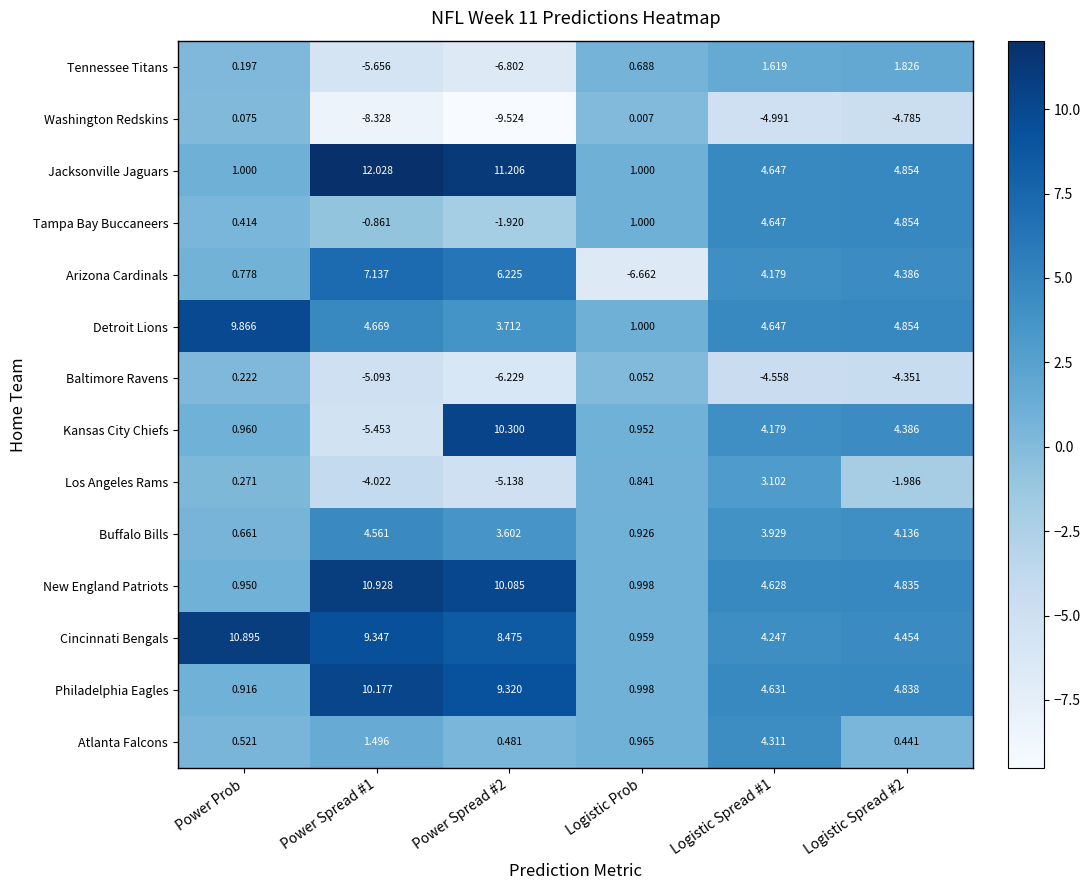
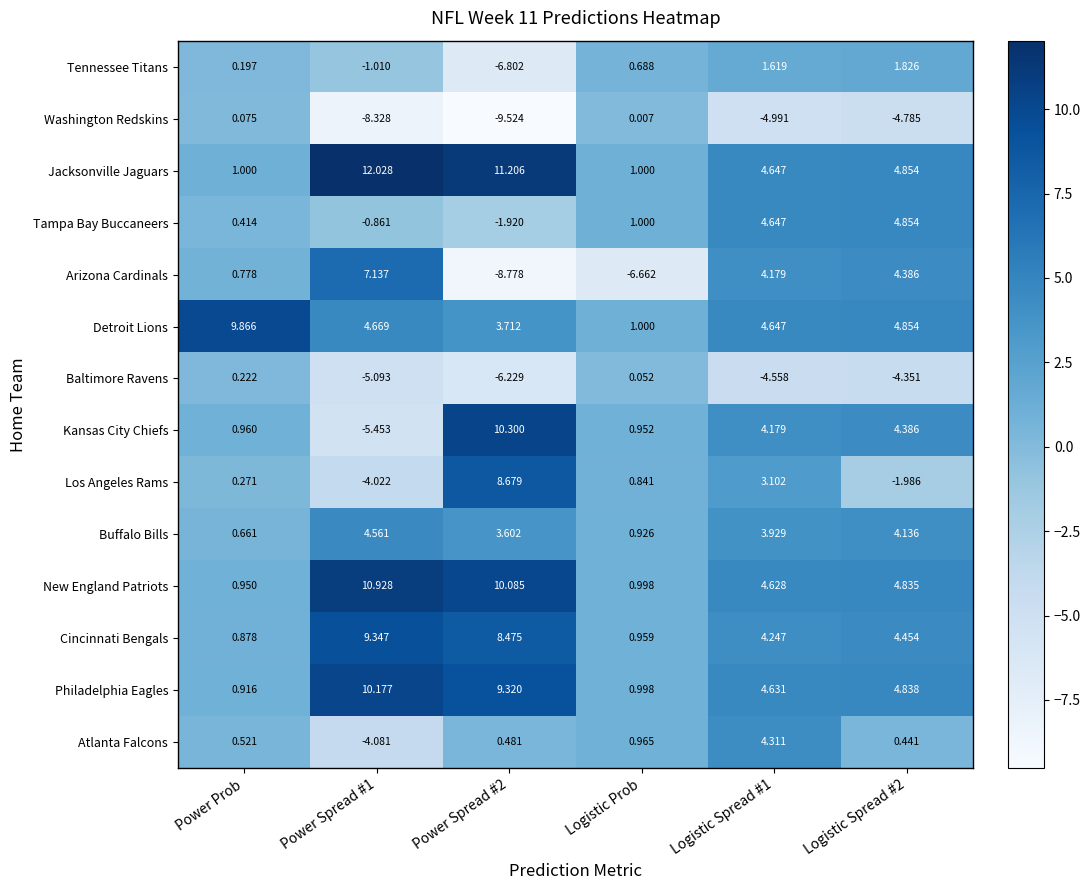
  {
    "Tennessee Titans": {
      "Power Prob": 0.197,
-     "Power Spread #1": -5.656,
+     "Power Spread #1": -1.010,
      "Power Spread #2": -6.802,
      "Logistic Prob": 0.688,
      "Logistic Spread #1": 1.619,
      "Logistic Spread #2": 1.826
    },
    "Washington Redskins": {
      "Power Prob": 0.075,
      "Power Spread #1": -8.328,
      "Power Spread #2": -9.524,
      "Logistic Prob": 0.007,
      "Logistic Spread #1": -4.991,
      "Logistic Spread #2": -4.785
    },
    "Jacksonville Jaguars": {
      "Power Prob": 1.000,
      "Power Spread #1": 12.028,
      "Power Spread #2": 11.206,
      "Logistic Prob": 1.000,
      "Logistic Spread #1": 4.647,
      "Logistic Spread #2": 4.854
    },
    "Tampa Bay Buccaneers": {
      "Power Prob": 0.414,
      "Power Spread #1": -0.861,
      "Power Spread #2": -1.920,
      "Logistic Prob": 1.000,
      "Logistic Spread #1": 4.647,
      "Logistic Spread #2": 4.854
    },
    "Arizona Cardinals": {
      "Power Prob": 0.778,
      "Power Spread #1": 7.137,
-     "Power Spread #2": 6.225,
+     "Power Spread #2": -8.778,
      "Logistic Prob": -6.662,
      "Logistic Spread #1": 4.179,
      "Logistic Spread #2": 4.386
    },
    "Detroit Lions": {
      "Power Prob": 9.866,
      "Power Spread #1": 4.669,
      "Power Spread #2": 3.712,
      "Logistic Prob": 1.000,
      "Logistic Spread #1": 4.647,
      "Logistic Spread #2": 4.854
    },
    "Baltimore Ravens": {
      "Power Prob": 0.222,
      "Power Spread #1": -5.093,
      "Power Spread #2": -6.229,
      "Logistic Prob": 0.052,
      "Logistic Spread #1": -4.558,
      "Logistic Spread #2": -4.351
    },
    "Kansas City Chiefs": {
      "Power Prob": 0.960,
      "Power Spread #1": -5.453,
      "Power Spread #2": 10.300,
      "Logistic Prob": 0.952,
      "Logistic Spread #1": 4.179,
      "Logistic Spread #2": 4.386
    },
    "Los Angeles Rams": {
      "Power Prob": 0.271,
      "Power Spread #1": -4.022,
-     "Power Spread #2": -5.138,
+     "Power Spread #2": 8.679,
      "Logistic Prob": 0.841,
      "Logistic Spread #1": 3.102,
      "Logistic Spread #2": -1.986
    },
    "Buffalo Bills": {
      "Power Prob": 0.661,
      "Power Spread #1": 4.561,
      "Power Spread #2": 3.602,
      "Logistic Prob": 0.926,
      "Logistic Spread #1": 3.929,
      "Logistic Spread #2": 4.136
    },
    "New England Patriots": {
      "Power Prob": 0.950,
      "Power Spread #1": 10.928,
      "Power Spread #2": 10.085,
      "Logistic Prob": 0.998,
      "Logistic Spread #1": 4.628,
      "Logistic Spread #2": 4.835
    },
    "Cincinnati Bengals": {
-     "Power Prob": 10.895,
+     "Power Prob": 0.878,
      "Power Spread #1": 9.347,
      "Power Spread #2": 8.475,
      "Logistic Prob": 0.959,
      "Logistic Spread #1": 4.247,
      "Logistic Spread #2": 4.454
    },
    "Philadelphia Eagles": {
      "Power Prob": 0.916,
      "Power Spread #1": 10.177,
      "Power Spread #2": 9.320,
      "Logistic Prob": 0.998,
      "Logistic Spread #1": 4.631,
      "Logistic Spread #2": 4.838
    },
    "Atlanta Falcons": {
      "Power Prob": 0.521,
-     "Power Spread #1": 1.496,
+     "Power Spread #1": -4.081,
      "Power Spread #2": 0.481,
      "Logistic Prob": 0.965,
      "Logistic Spread #1": 4.311,
      "Logistic Spread #2": 0.441
    }
  }
